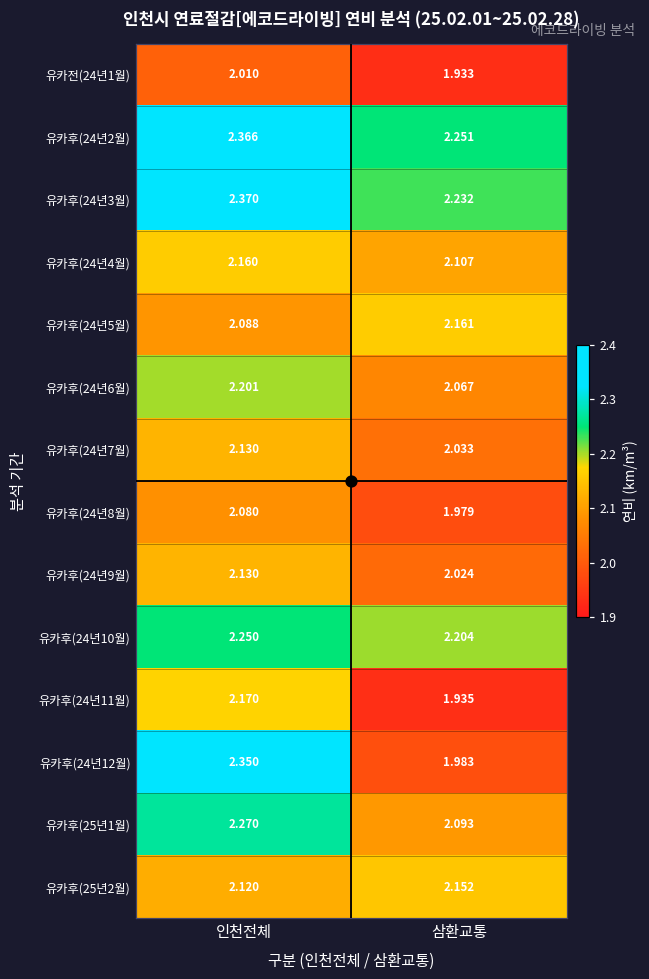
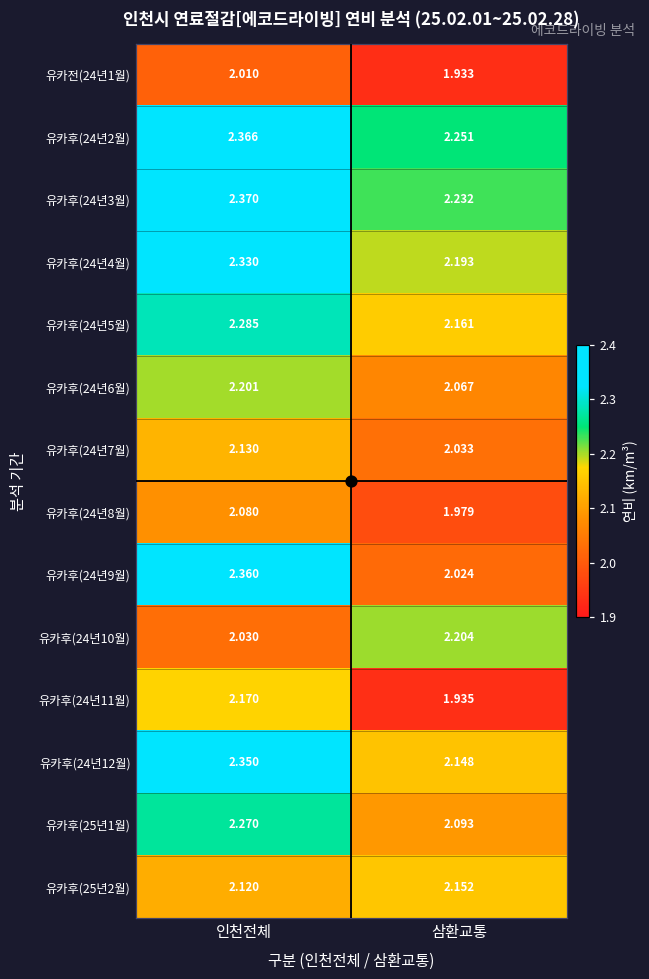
  {
    "유카전(24년1월)": {
      "인천전체": 2.010,
      "삼환교통": 1.933
    },
    "유카후(24년2월)": {
      "인천전체": 2.366,
      "삼환교통": 2.251
    },
    "유카후(24년3월)": {
      "인천전체": 2.370,
      "삼환교통": 2.232
    },
    "유카후(24년4월)": {
-     "인천전체": 2.160,
-     "삼환교통": 2.107
+     "인천전체": 2.330,
+     "삼환교통": 2.193
    },
    "유카후(24년5월)": {
-     "인천전체": 2.088,
+     "인천전체": 2.285,
      "삼환교통": 2.161
    },
    "유카후(24년6월)": {
      "인천전체": 2.201,
      "삼환교통": 2.067
    },
    "유카후(24년7월)": {
      "인천전체": 2.130,
      "삼환교통": 2.033
    },
    "유카후(24년8월)": {
      "인천전체": 2.080,
      "삼환교통": 1.979
    },
    "유카후(24년9월)": {
-     "인천전체": 2.130,
+     "인천전체": 2.360,
      "삼환교통": 2.024
    },
    "유카후(24년10월)": {
-     "인천전체": 2.250,
+     "인천전체": 2.030,
      "삼환교통": 2.204
    },
    "유카후(24년11월)": {
      "인천전체": 2.170,
      "삼환교통": 1.935
    },
    "유카후(24년12월)": {
      "인천전체": 2.350,
-     "삼환교통": 1.983
+     "삼환교통": 2.148
    },
    "유카후(25년1월)": {
      "인천전체": 2.270,
      "삼환교통": 2.093
    },
    "유카후(25년2월)": {
      "인천전체": 2.120,
      "삼환교통": 2.152
    }
  }
